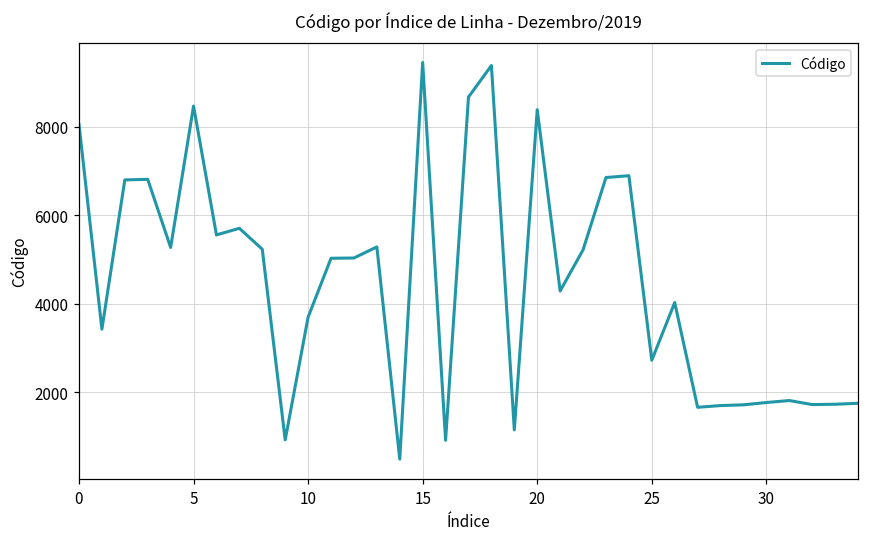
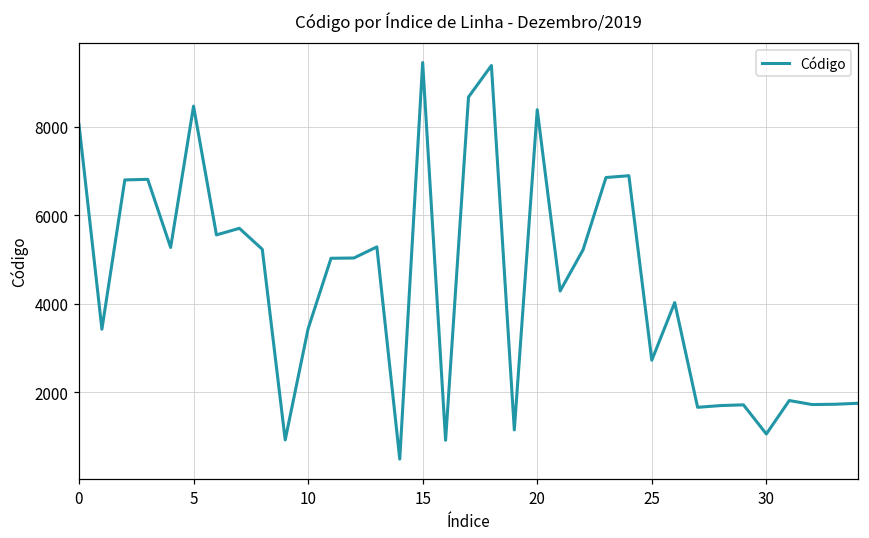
  {
    "0": 8100,
    "5": 8500,
-   "10": 3700,
+   "10": 3400,
    "15": 9500,
    "20": 8400,
    "25": 2700,
-   "30": 1800
+   "30": 1100
  }
